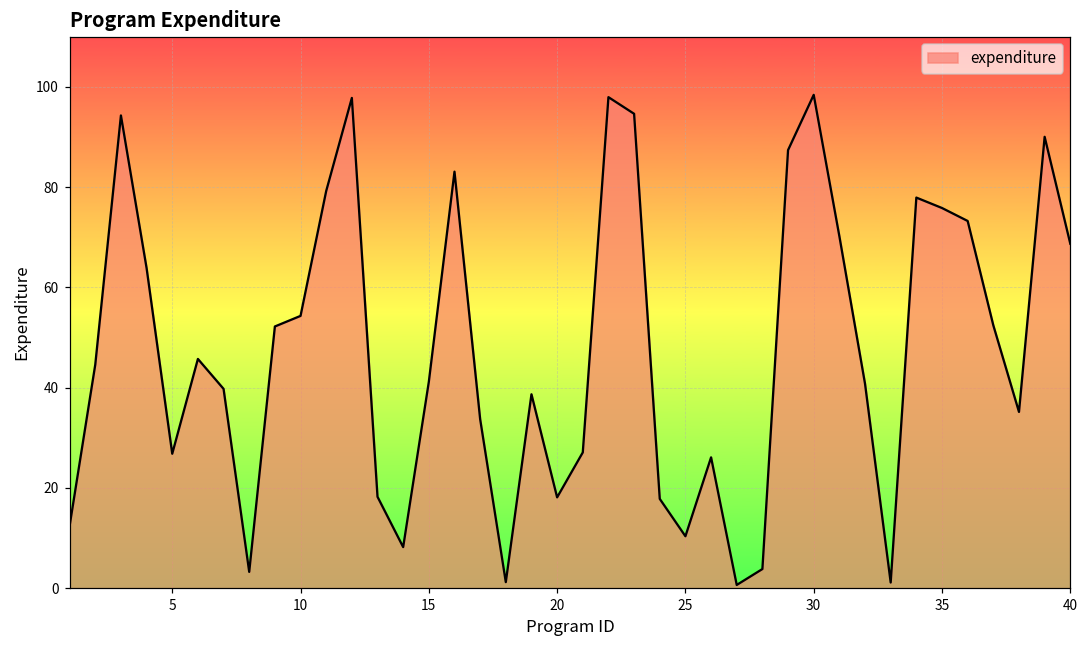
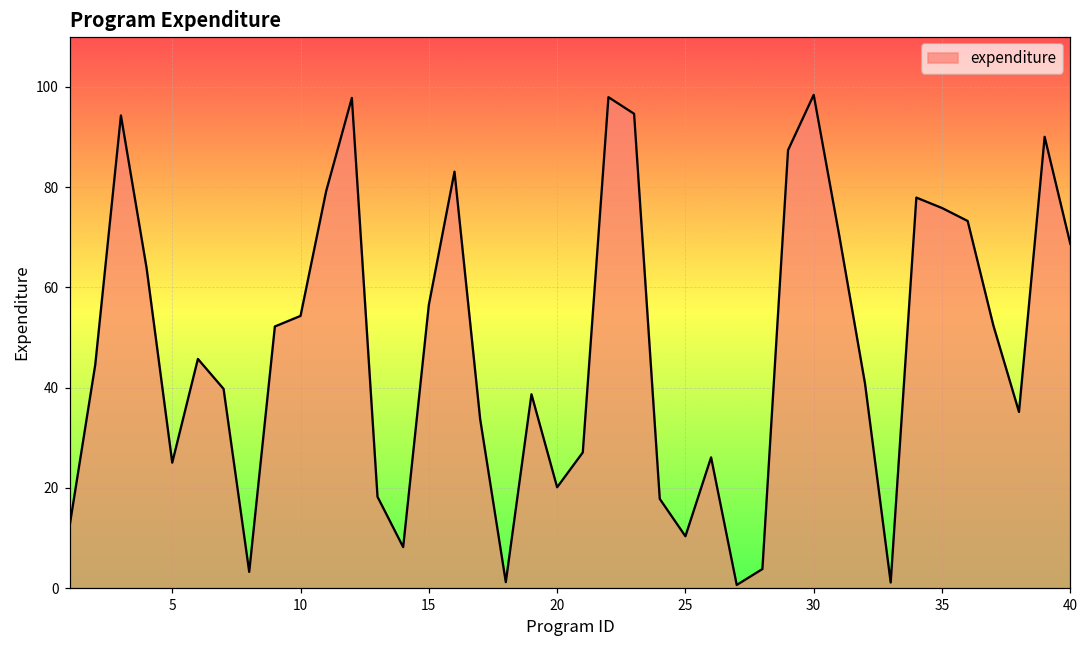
  {
-   "5": 27,
+   "5": 25,
    "10": 54,
-   "15": 41,
-   "20": 18,
+   "15": 56,
+   "20": 20,
    "25": 10,
    "30": 98,
    "35": 76,
    "40": 69
  }
